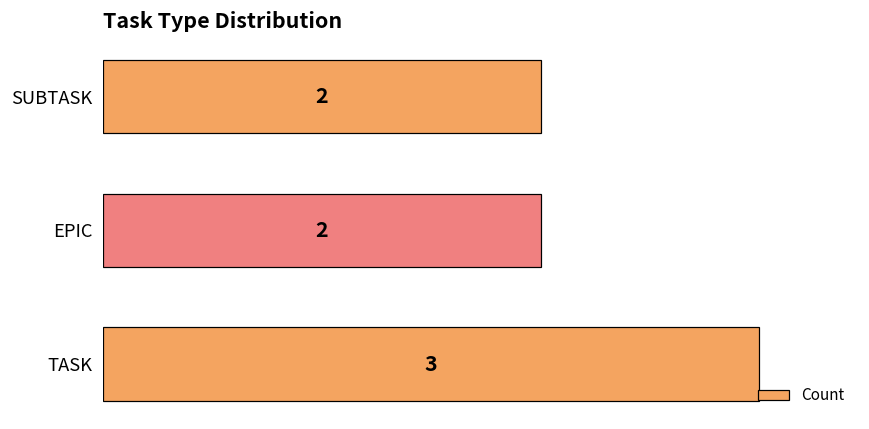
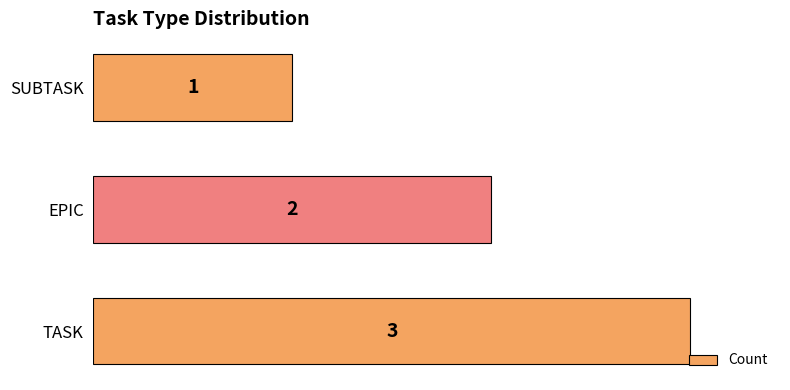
  {
-   "SUBTASK": 2,
+   "SUBTASK": 1,
    "EPIC": 2,
    "TASK": 3
  }
